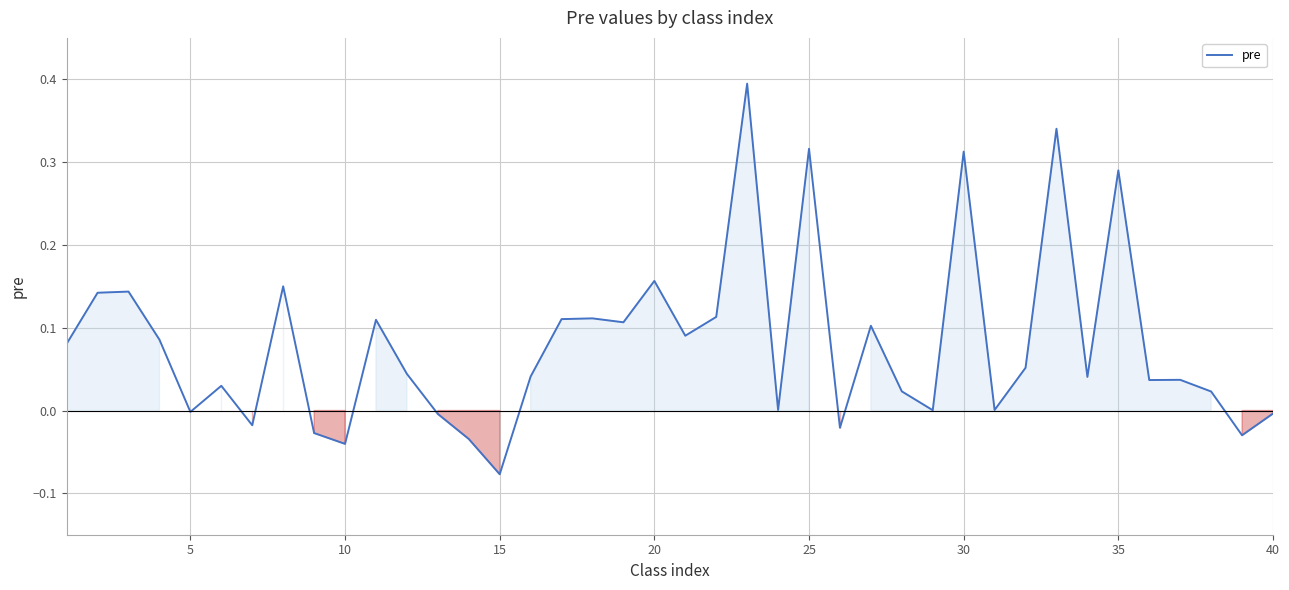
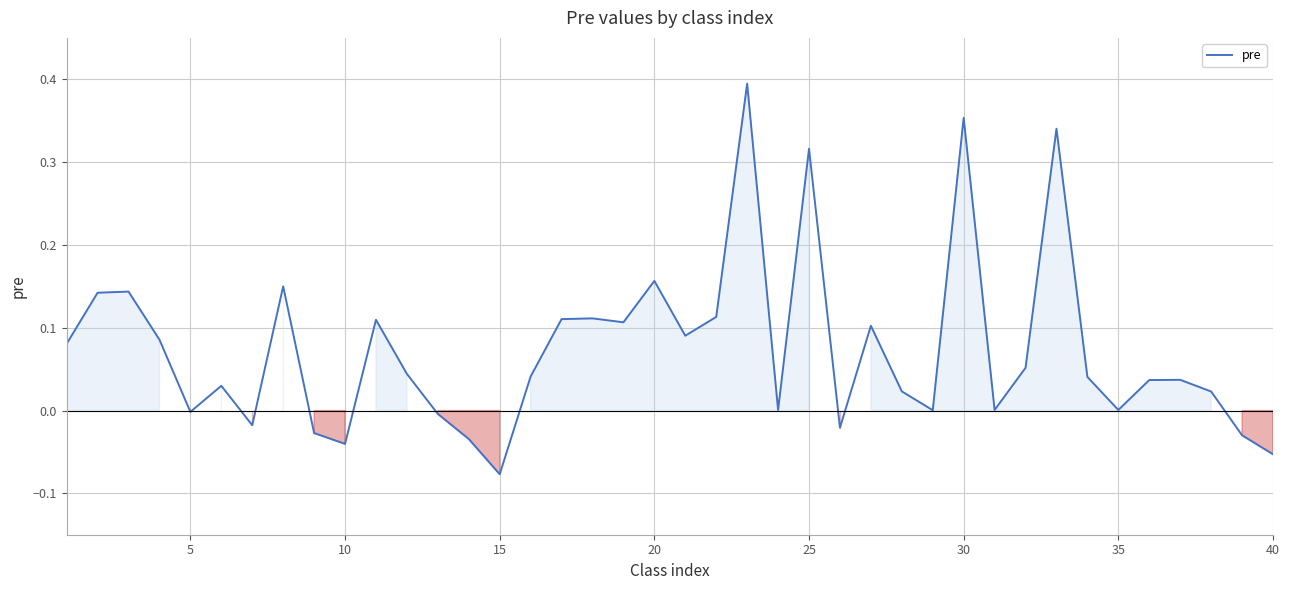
  {
    "5": 0.00,
    "10": -0.04,
    "15": -0.08,
    "20": 0.16,
    "25": 0.32,
-   "30": 0.31,
-   "35": 0.29,
-   "40": 0.00
+   "30": 0.35,
+   "35": 0.00,
+   "40": -0.05
  }
